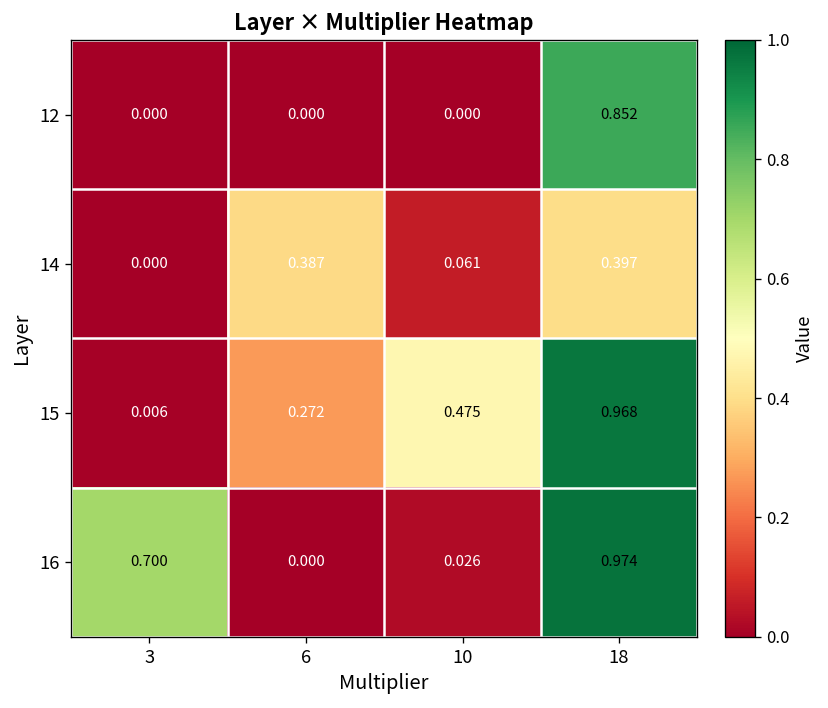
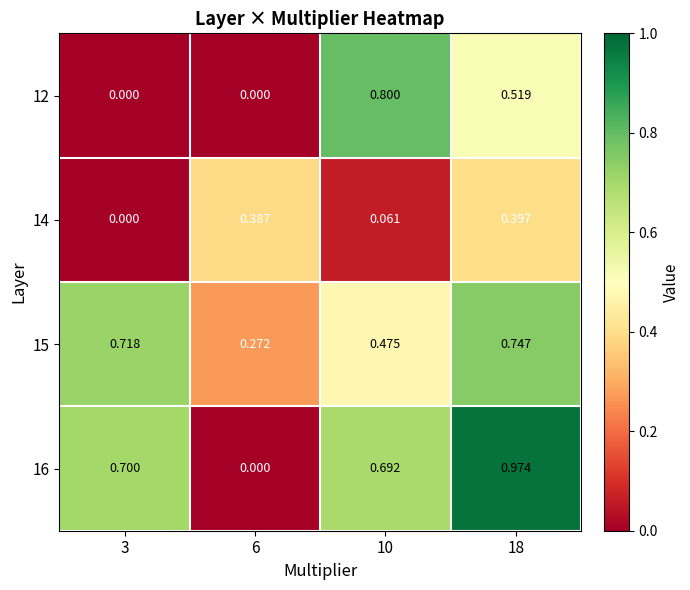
  {
    "12": {
      "3": 0.000,
      "6": 0.000,
-     "10": 0.000,
-     "18": 0.852
+     "10": 0.800,
+     "18": 0.519
    },
    "14": {
      "3": 0.000,
      "6": 0.387,
      "10": 0.061,
      "18": 0.397
    },
    "15": {
-     "3": 0.006,
+     "3": 0.718,
      "6": 0.272,
      "10": 0.475,
-     "18": 0.968
+     "18": 0.747
    },
    "16": {
      "3": 0.700,
      "6": 0.000,
-     "10": 0.026,
+     "10": 0.692,
      "18": 0.974
    }
  }
